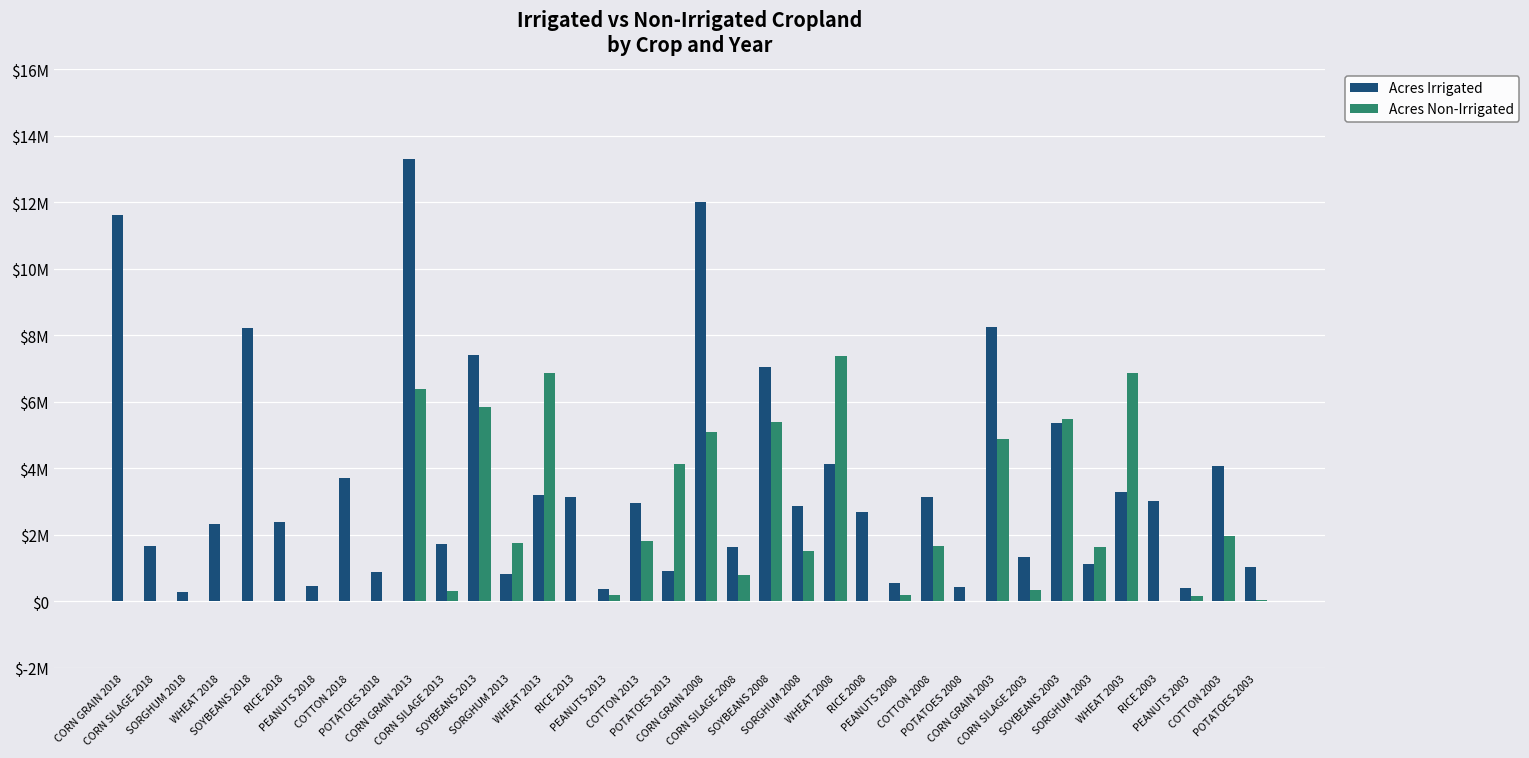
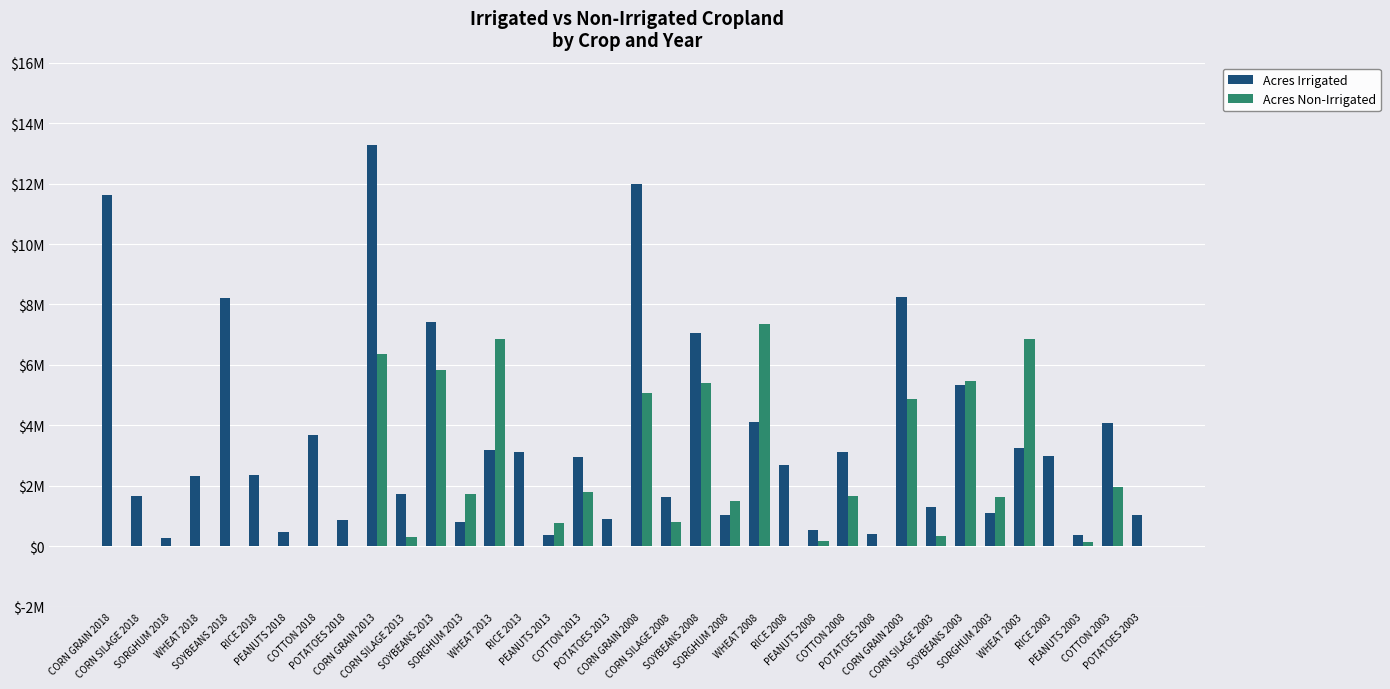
  {
    "Acres Irrigated": {
      "CORN GRAIN 2018": "$11600000",
      "CORN SILAGE 2018": "$1600000",
      "SORGHUM 2018": "$300000",
      "WHEAT 2018": "$2300000",
      "SOYBEANS 2018": "$8200000",
      "RICE 2018": "$2400000",
      "PEANUTS 2018": "$500000",
      "COTTON 2018": "$3700000",
      "POTATOES 2018": "$900000",
      "CORN GRAIN 2013": "$13300000",
      "CORN SILAGE 2013": "$1700000",
      "SOYBEANS 2013": "$7400000",
      "SORGHUM 2013": "$800000",
      "WHEAT 2013": "$3200000",
      "RICE 2013": "$3100000",
      "PEANUTS 2013": "$400000",
      "COTTON 2013": "$3000000",
      "POTATOES 2013": "$900000",
      "CORN GRAIN 2008": "$12000000",
      "CORN SILAGE 2008": "$1600000",
      "SOYBEANS 2008": "$7000000",
-     "SORGHUM 2008": "$2900000",
+     "SORGHUM 2008": "$1000000",
      "WHEAT 2008": "$4100000",
      "RICE 2008": "$2700000",
      "PEANUTS 2008": "$500000",
      "COTTON 2008": "$3100000",
      "POTATOES 2008": "$400000",
      "CORN GRAIN 2003": "$8200000",
      "CORN SILAGE 2003": "$1300000",
      "SOYBEANS 2003": "$5300000",
      "SORGHUM 2003": "$1100000",
      "WHEAT 2003": "$3300000",
      "RICE 2003": "$3000000",
      "PEANUTS 2003": "$400000",
      "COTTON 2003": "$4100000",
      "POTATOES 2003": "$1000000"
    },
    "Acres Non-Irrigated": {
      "CORN GRAIN 2018": "$0",
      "CORN SILAGE 2018": "$0",
      "SORGHUM 2018": "$0",
      "WHEAT 2018": "$0",
      "SOYBEANS 2018": "$0",
      "RICE 2018": "$0",
      "PEANUTS 2018": "$0",
      "COTTON 2018": "$0",
      "POTATOES 2018": "$0",
      "CORN GRAIN 2013": "$6400000",
      "CORN SILAGE 2013": "$300000",
      "SOYBEANS 2013": "$5800000",
      "SORGHUM 2013": "$1700000",
      "WHEAT 2013": "$6800000",
      "RICE 2013": "$0",
-     "PEANUTS 2013": "$200000",
+     "PEANUTS 2013": "$800000",
      "COTTON 2013": "$1800000",
-     "POTATOES 2013": "$4100000",
+     "POTATOES 2013": "$0",
      "CORN GRAIN 2008": "$5100000",
      "CORN SILAGE 2008": "$800000",
      "SOYBEANS 2008": "$5400000",
      "SORGHUM 2008": "$1500000",
      "WHEAT 2008": "$7400000",
      "RICE 2008": "$0",
      "PEANUTS 2008": "$200000",
      "COTTON 2008": "$1700000",
      "CORN GRAIN 2003": "$4900000",
      "CORN SILAGE 2003": "$300000",
      "SOYBEANS 2003": "$5500000",
      "SORGHUM 2003": "$1600000",
      "WHEAT 2003": "$6900000",
      "RICE 2003": "$0",
      "PEANUTS 2003": "$100000",
      "COTTON 2003": "$2000000"
    }
  }
